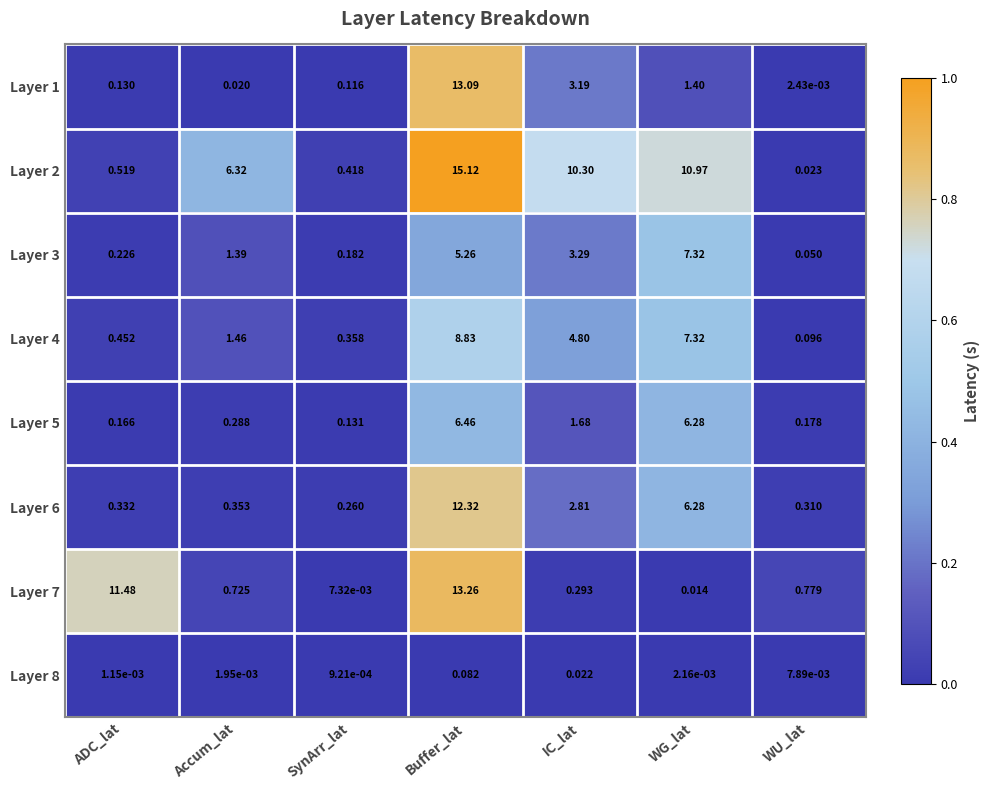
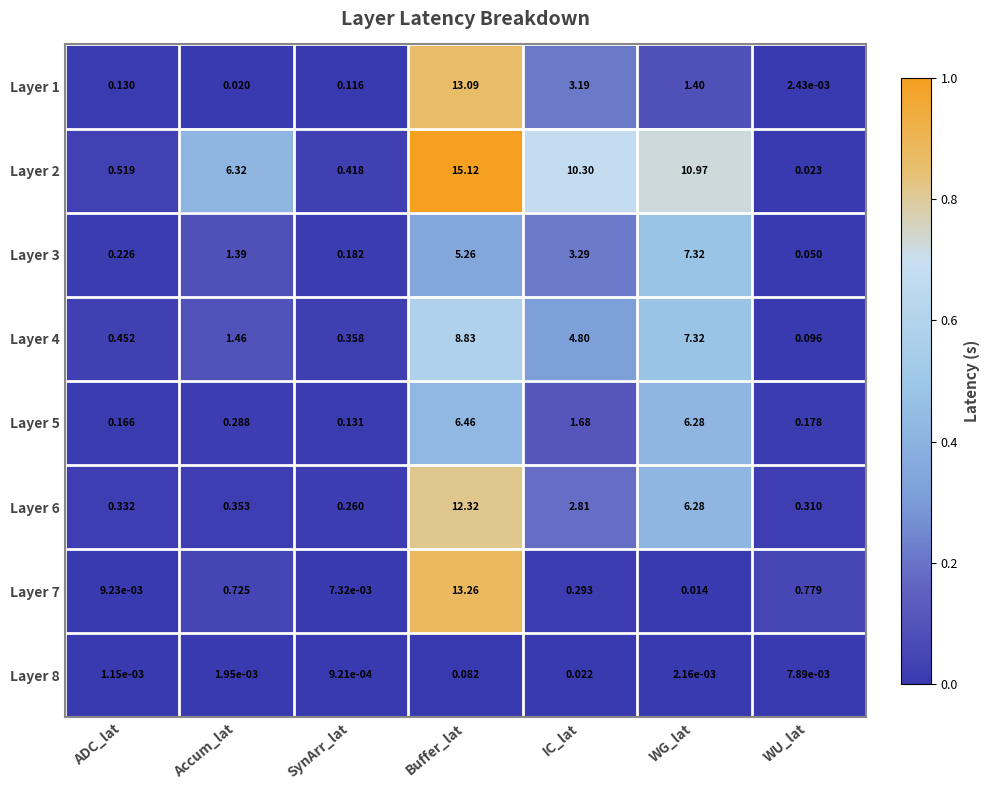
  {
    "Layer 1": {
      "ADC_lat": "0.130",
      "Accum_lat": "0.020",
      "SynArr_lat": "0.116",
      "Buffer_lat": "13.09",
      "IC_lat": "3.19",
      "WG_lat": "1.40",
      "WU_lat": "2.43e-03"
    },
    "Layer 2": {
      "ADC_lat": "0.519",
      "Accum_lat": "6.32",
      "SynArr_lat": "0.418",
      "Buffer_lat": "15.12",
      "IC_lat": "10.30",
      "WG_lat": "10.97",
      "WU_lat": "0.023"
    },
    "Layer 3": {
      "ADC_lat": "0.226",
      "Accum_lat": "1.39",
      "SynArr_lat": "0.182",
      "Buffer_lat": "5.26",
      "IC_lat": "3.29",
      "WG_lat": "7.32",
      "WU_lat": "0.050"
    },
    "Layer 4": {
      "ADC_lat": "0.452",
      "Accum_lat": "1.46",
      "SynArr_lat": "0.358",
      "Buffer_lat": "8.83",
      "IC_lat": "4.80",
      "WG_lat": "7.32",
      "WU_lat": "0.096"
    },
    "Layer 5": {
      "ADC_lat": "0.166",
      "Accum_lat": "0.288",
      "SynArr_lat": "0.131",
      "Buffer_lat": "6.46",
      "IC_lat": "1.68",
      "WG_lat": "6.28",
      "WU_lat": "0.178"
    },
    "Layer 6": {
      "ADC_lat": "0.332",
      "Accum_lat": "0.353",
      "SynArr_lat": "0.260",
      "Buffer_lat": "12.32",
      "IC_lat": "2.81",
      "WG_lat": "6.28",
      "WU_lat": "0.310"
    },
    "Layer 7": {
-     "ADC_lat": "11.48",
+     "ADC_lat": "9.23e-03",
      "Accum_lat": "0.725",
      "SynArr_lat": "7.32e-03",
      "Buffer_lat": "13.26",
      "IC_lat": "0.293",
      "WG_lat": "0.014",
      "WU_lat": "0.779"
    },
    "Layer 8": {
      "ADC_lat": "1.15e-03",
      "Accum_lat": "1.95e-03",
      "SynArr_lat": "9.21e-04",
      "Buffer_lat": "0.082",
      "IC_lat": "0.022",
      "WG_lat": "2.16e-03",
      "WU_lat": "7.89e-03"
    }
  }
